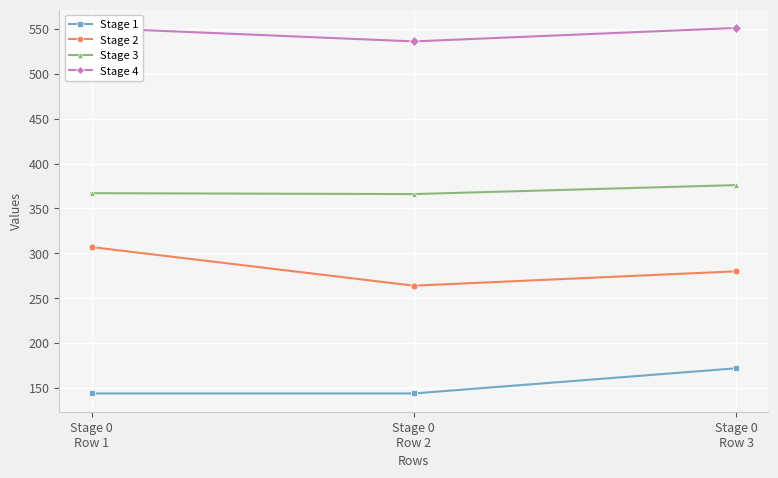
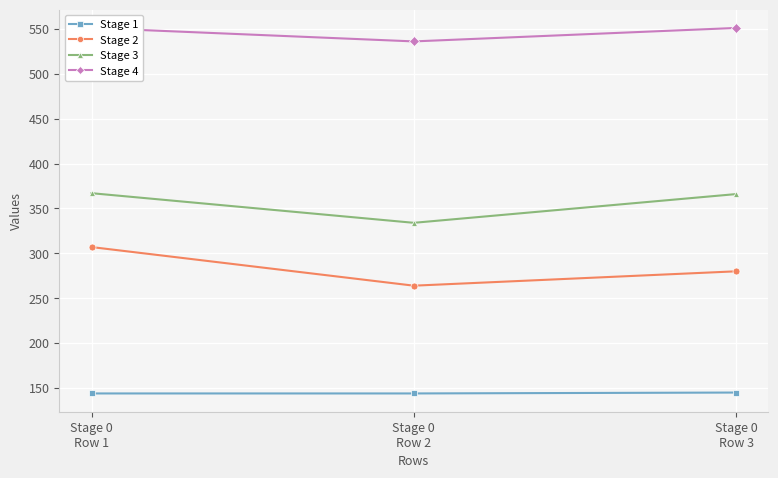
  {
    "Stage 1": {
      "Stage 0 Row 1": 140,
      "Stage 0 Row 2": 140,
-     "Stage 0 Row 3": 170
+     "Stage 0 Row 3": 150
    },
    "Stage 2": {
      "Stage 0 Row 1": 310,
      "Stage 0 Row 2": 260,
      "Stage 0 Row 3": 280
    },
    "Stage 3": {
      "Stage 0 Row 1": 370,
-     "Stage 0 Row 2": 370,
-     "Stage 0 Row 3": 380
+     "Stage 0 Row 2": 330,
+     "Stage 0 Row 3": 370
    },
    "Stage 4": {
      "Stage 0 Row 2": 540,
      "Stage 0 Row 3": 550
    }
  }
